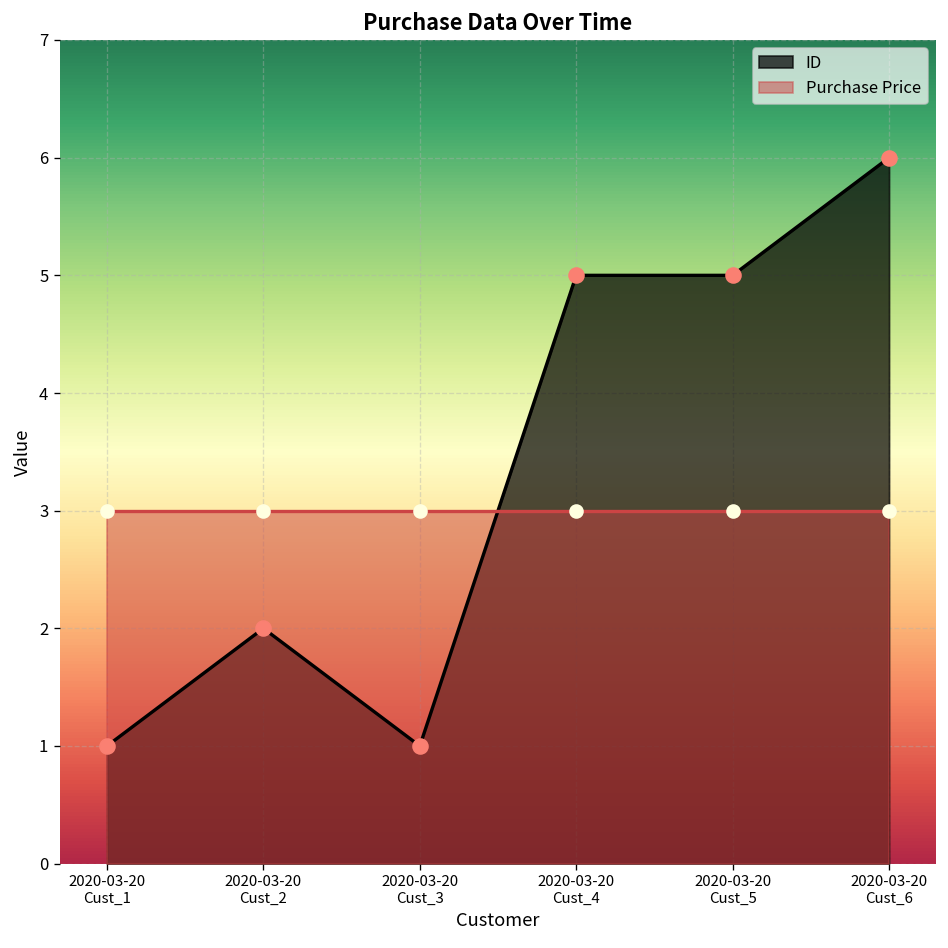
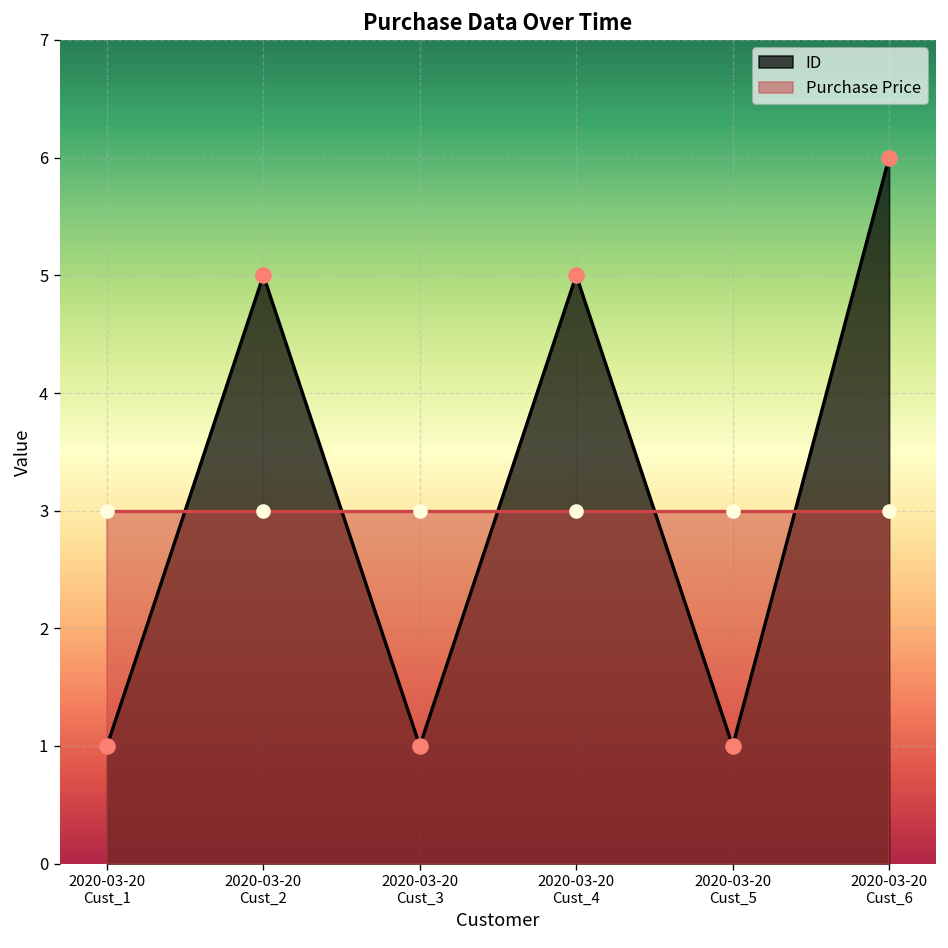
  {
    "ID": {
      "2020-03-20 Cust_1": 1,
-     "2020-03-20 Cust_2": 2,
+     "2020-03-20 Cust_2": 5,
      "2020-03-20 Cust_3": 1,
      "2020-03-20 Cust_4": 5,
-     "2020-03-20 Cust_5": 5,
+     "2020-03-20 Cust_5": 1,
      "2020-03-20 Cust_6": 6
    },
    "Purchase Price": {
      "2020-03-20 Cust_1": 3,
      "2020-03-20 Cust_2": 3,
      "2020-03-20 Cust_3": 3,
      "2020-03-20 Cust_4": 3,
      "2020-03-20 Cust_5": 3,
      "2020-03-20 Cust_6": 3
    }
  }
